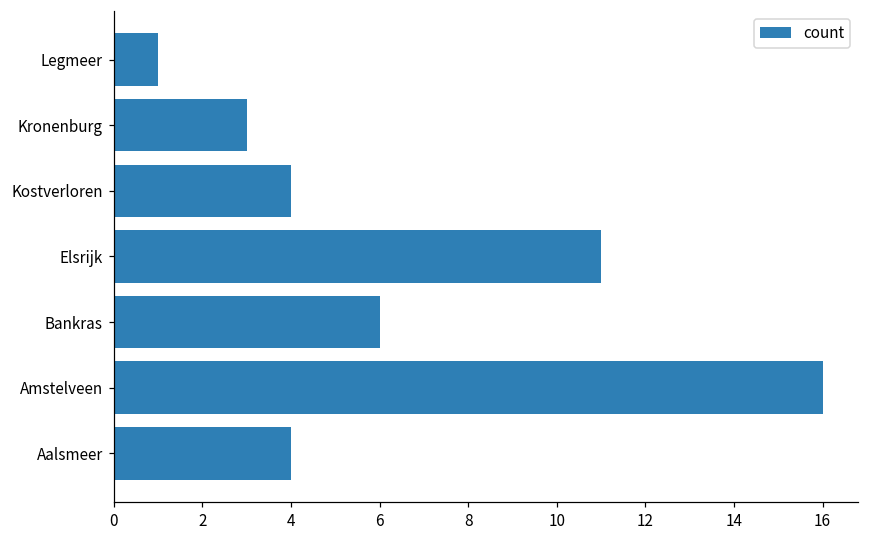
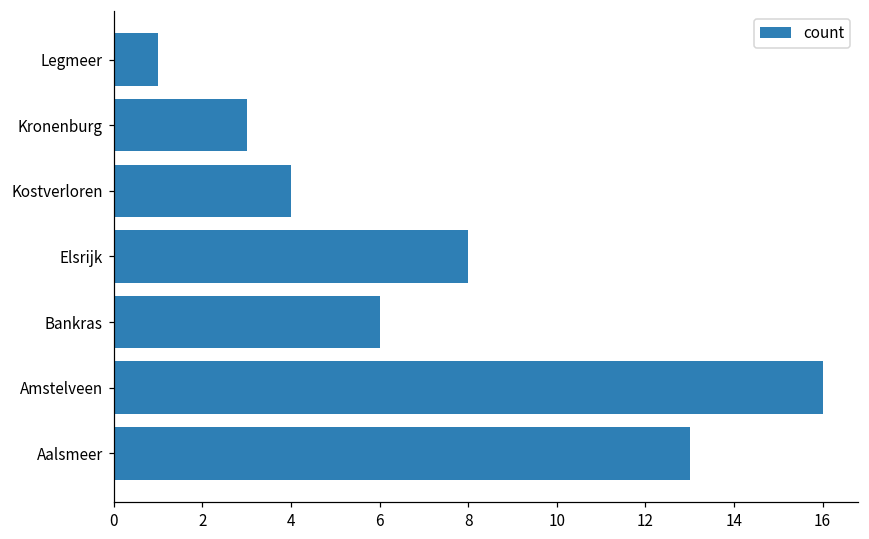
  {
    "Legmeer": 1,
    "Kronenburg": 3,
    "Kostverloren": 4,
-   "Elsrijk": 11,
+   "Elsrijk": 8,
    "Bankras": 6,
    "Amstelveen": 16,
-   "Aalsmeer": 4
+   "Aalsmeer": 13
  }
